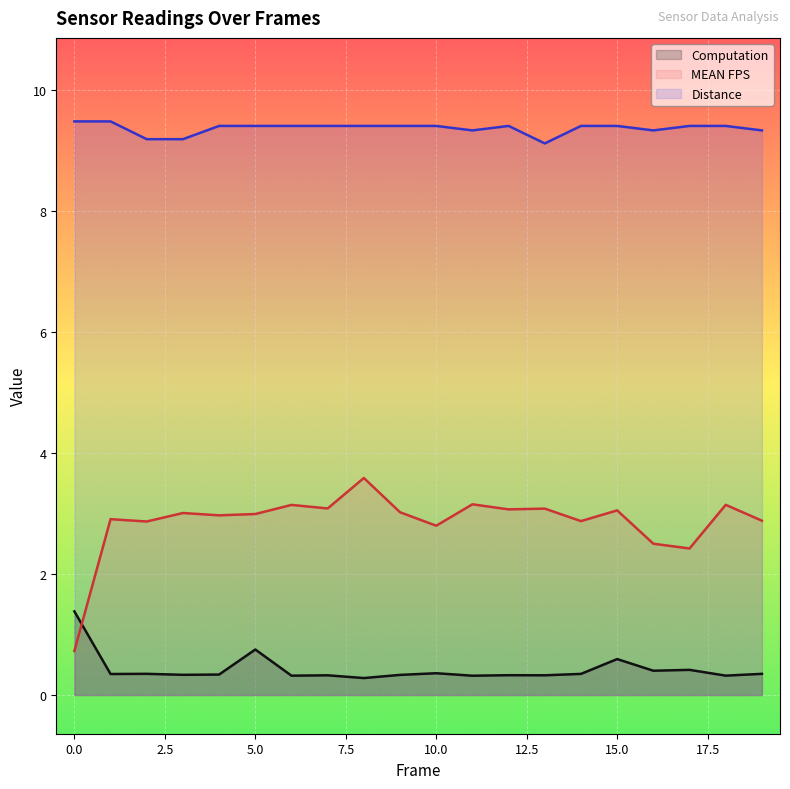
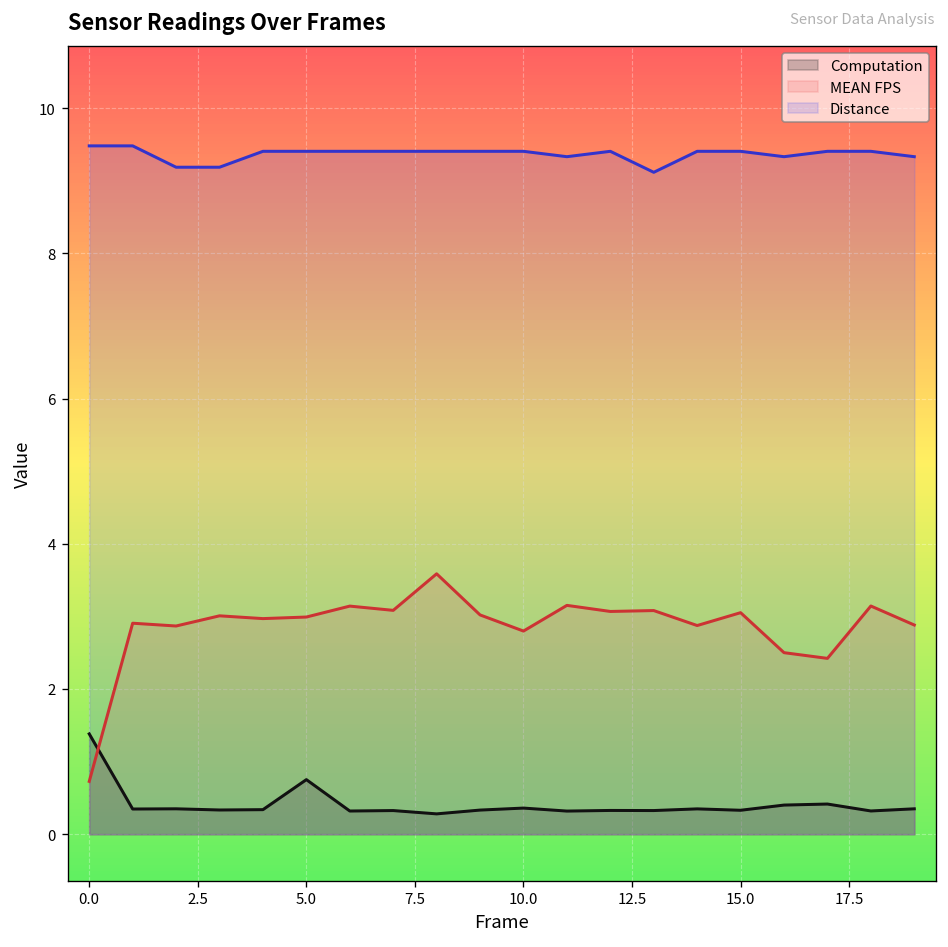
  {
    "Computation": {
      "0.0": 1.4,
      "5.0": 0.8,
      "10.0": 0.4,
-     "15.0": 0.6
+     "15.0": 0.3
    }
  }
